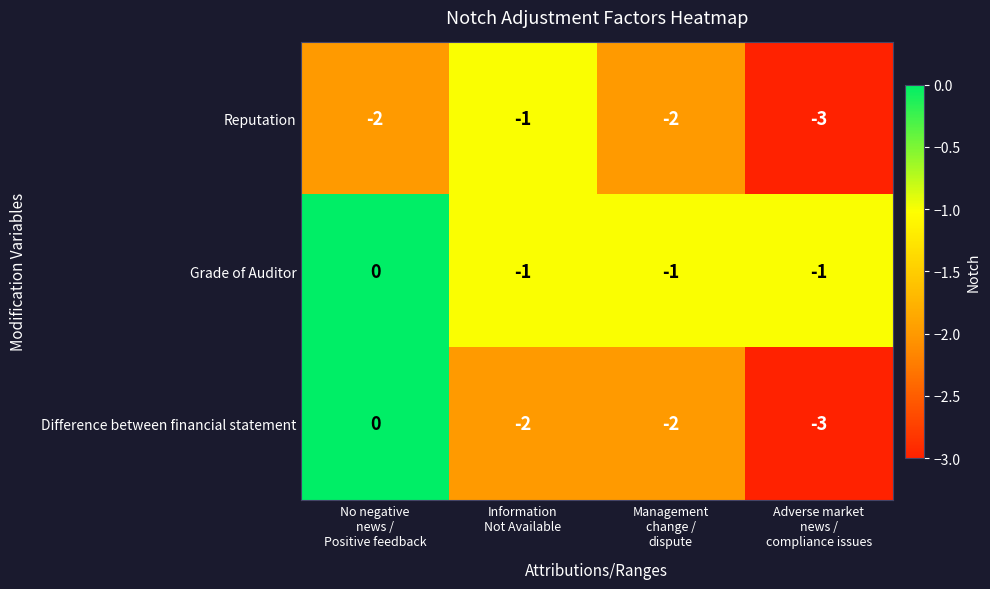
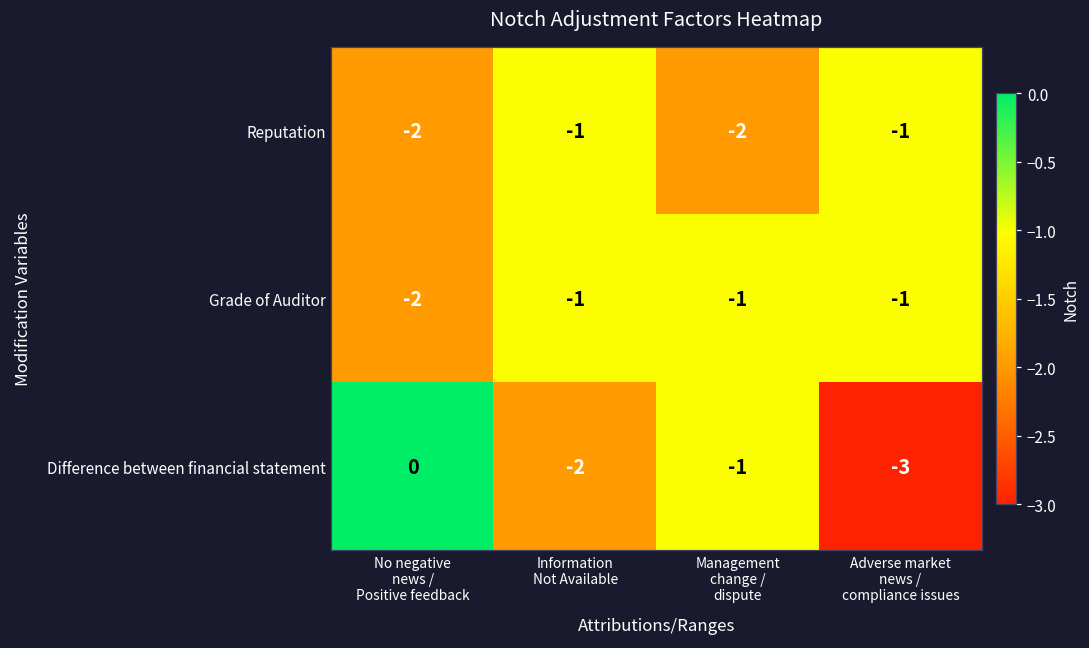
  {
    "Reputation": {
      "No negative news / Positive feedback": -2,
      "Information Not Available": -1,
      "Management change / dispute": -2,
-     "Adverse market news / compliance issues": -3
+     "Adverse market news / compliance issues": -1
    },
    "Grade of Auditor": {
-     "No negative news / Positive feedback": 0,
+     "No negative news / Positive feedback": -2,
      "Information Not Available": -1,
      "Management change / dispute": -1,
      "Adverse market news / compliance issues": -1
    },
    "Difference between financial statement": {
      "No negative news / Positive feedback": 0,
      "Information Not Available": -2,
-     "Management change / dispute": -2,
+     "Management change / dispute": -1,
      "Adverse market news / compliance issues": -3
    }
  }
